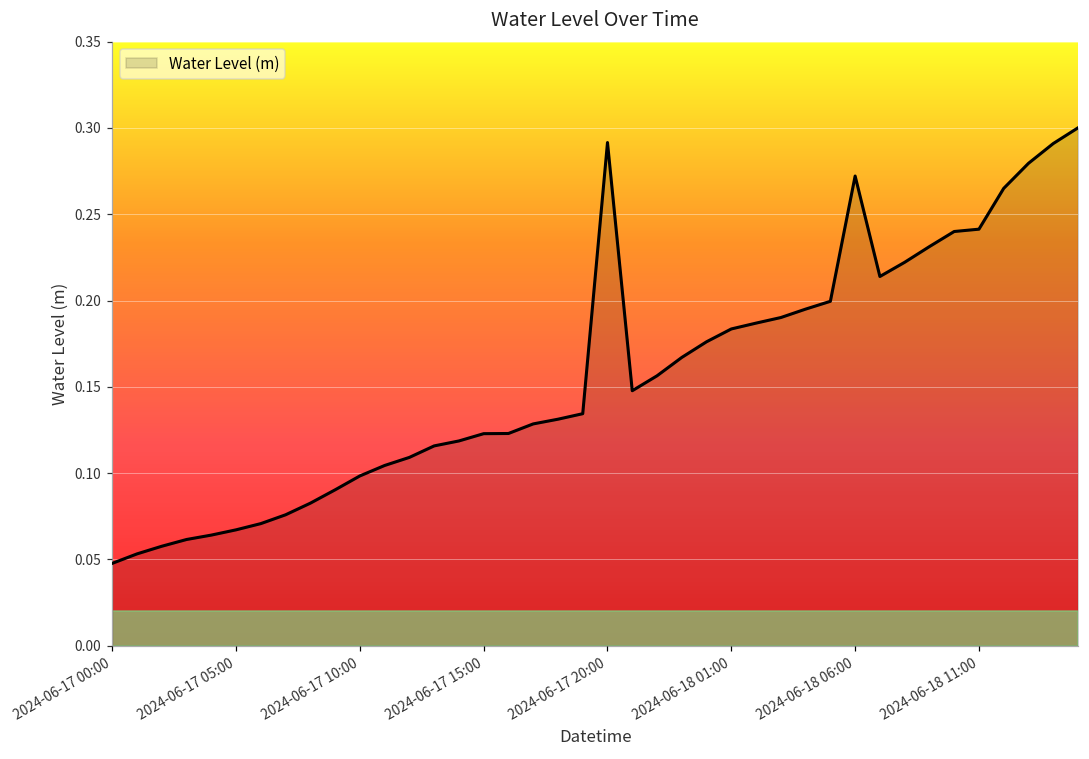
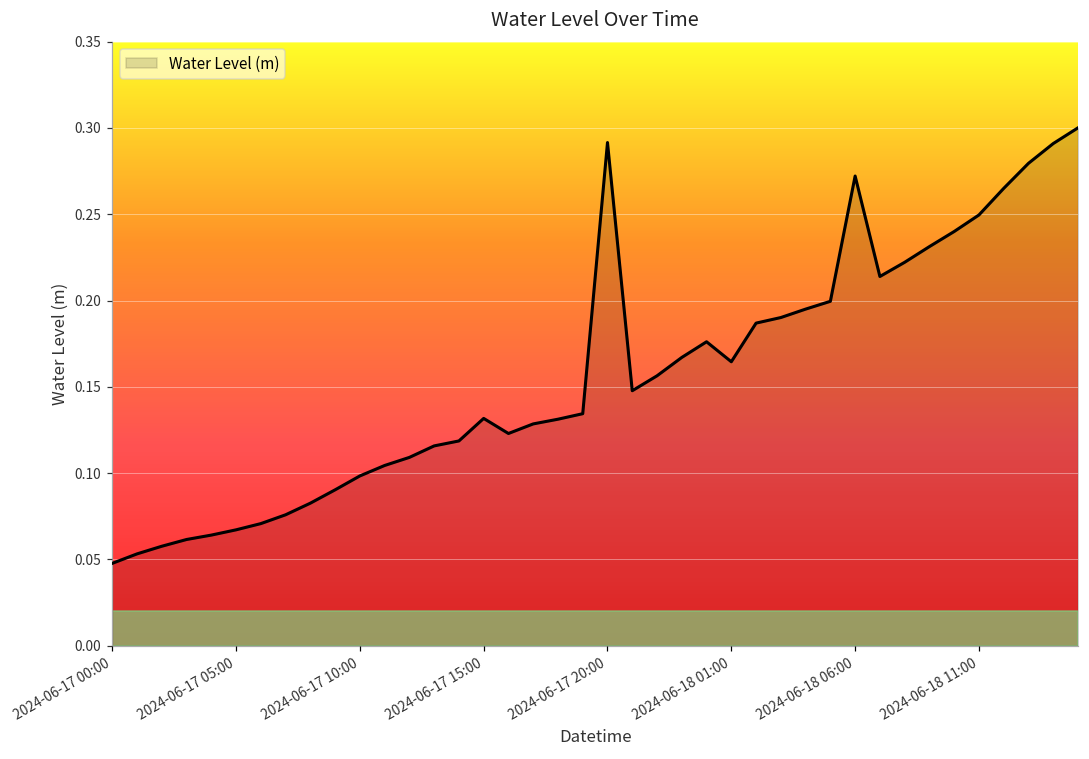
  {
    "2024-06-17 00:00": 0.048,
    "2024-06-17 05:00": 0.067,
    "2024-06-17 10:00": 0.098,
-   "2024-06-17 15:00": 0.123,
+   "2024-06-17 15:00": 0.132,
    "2024-06-17 20:00": 0.292,
-   "2024-06-18 01:00": 0.184,
+   "2024-06-18 01:00": 0.165,
    "2024-06-18 06:00": 0.272,
-   "2024-06-18 11:00": 0.241
+   "2024-06-18 11:00": 0.250
  }
